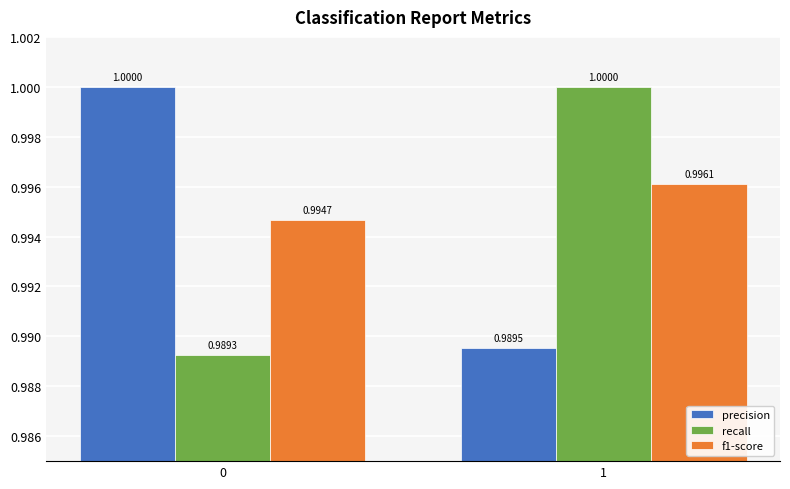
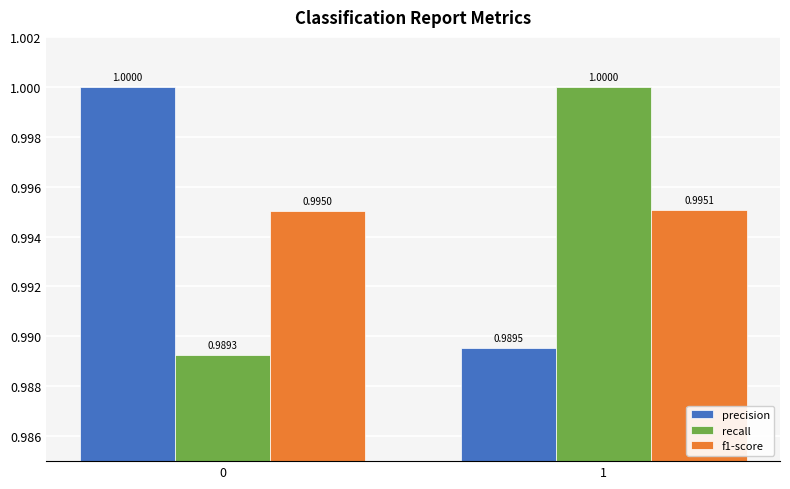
  {
    "precision": {
      "0": 1.0000,
      "1": 0.9895
    },
    "recall": {
      "0": 0.9893,
      "1": 1.0000
    },
    "f1-score": {
-     "0": 0.9947,
-     "1": 0.9961
+     "0": 0.9950,
+     "1": 0.9951
    }
  }
